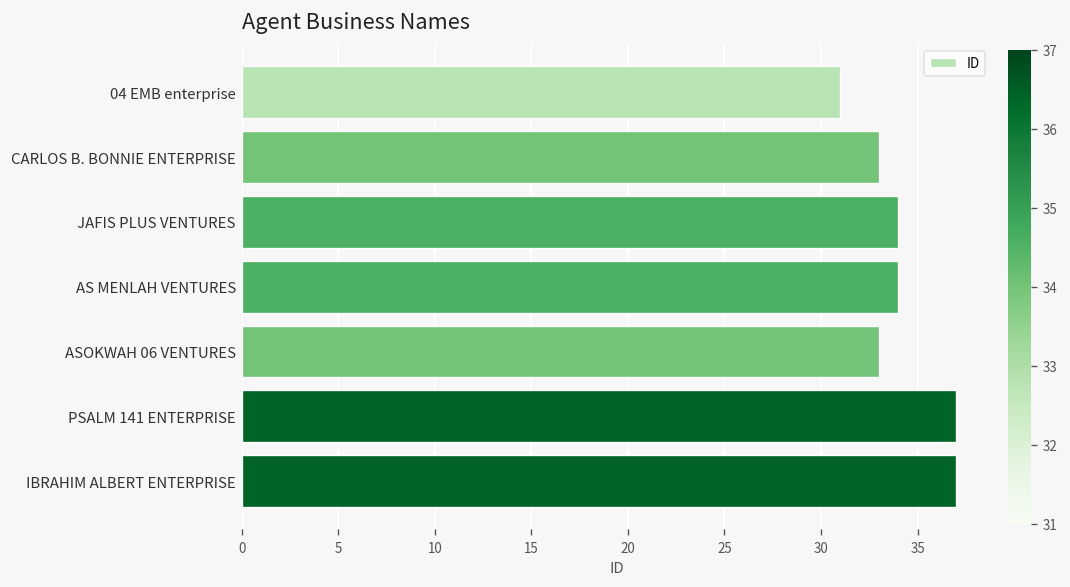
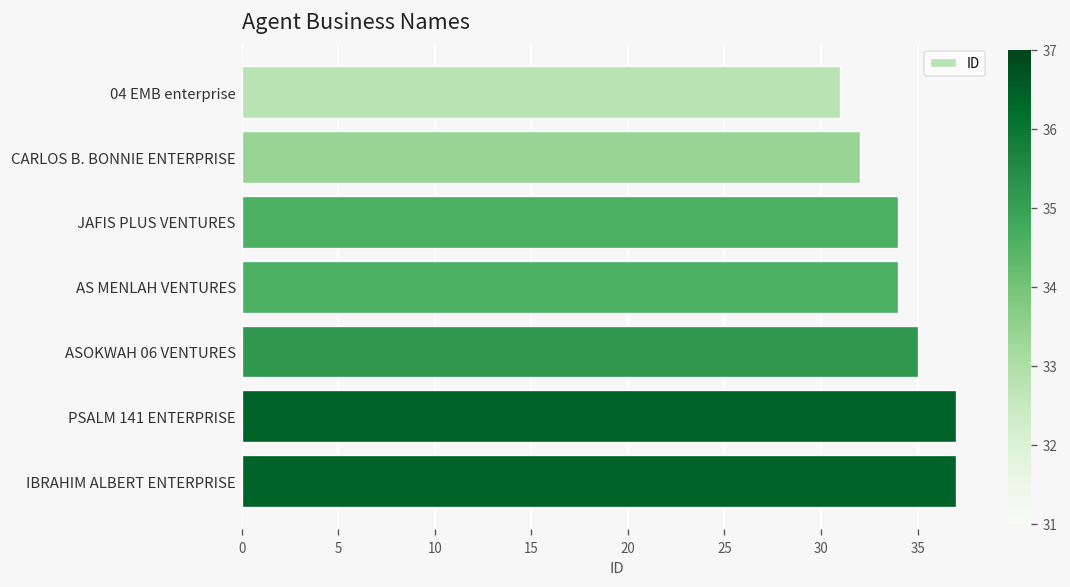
  {
    "04 EMB enterprise": 31,
-   "CARLOS B. BONNIE ENTERPRISE": 33,
+   "CARLOS B. BONNIE ENTERPRISE": 32,
    "JAFIS PLUS VENTURES": 34,
    "AS MENLAH VENTURES": 34,
-   "ASOKWAH 06 VENTURES": 33,
+   "ASOKWAH 06 VENTURES": 35,
    "PSALM 141 ENTERPRISE": 37,
    "IBRAHIM ALBERT ENTERPRISE": 37
  }
